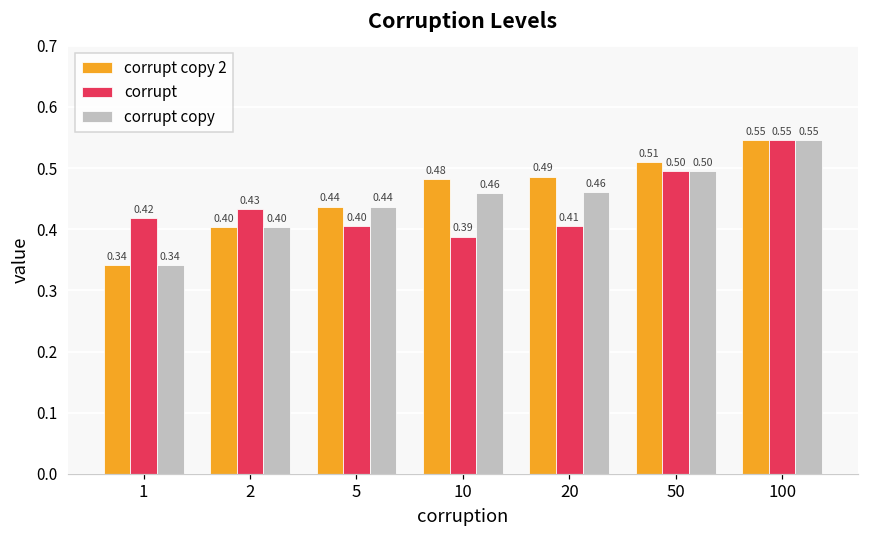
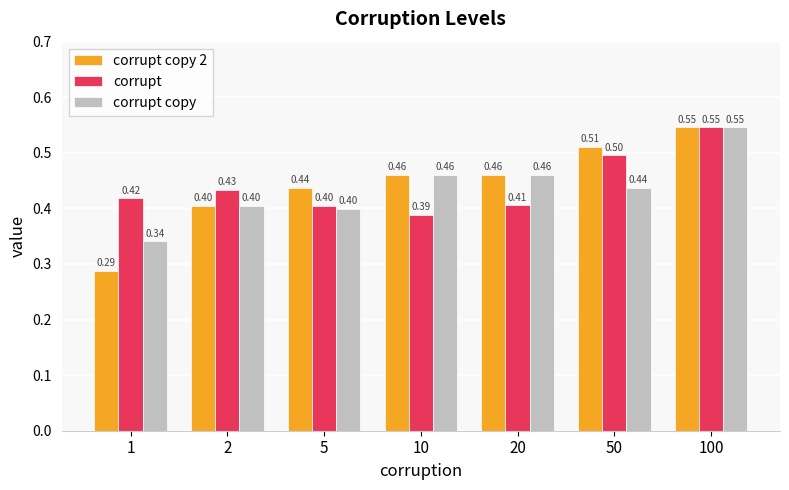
  {
    "corrupt copy 2": {
-     "1": 0.34,
+     "1": 0.29,
      "2": 0.40,
      "5": 0.44,
-     "10": 0.48,
-     "20": 0.49,
+     "10": 0.46,
+     "20": 0.46,
      "50": 0.51,
      "100": 0.55
    },
    "corrupt": {
      "1": 0.42,
      "2": 0.43,
      "5": 0.40,
      "10": 0.39,
      "20": 0.41,
      "50": 0.50,
      "100": 0.55
    },
    "corrupt copy": {
      "1": 0.34,
      "2": 0.40,
-     "5": 0.44,
+     "5": 0.40,
      "10": 0.46,
      "20": 0.46,
-     "50": 0.50,
+     "50": 0.44,
      "100": 0.55
    }
  }
